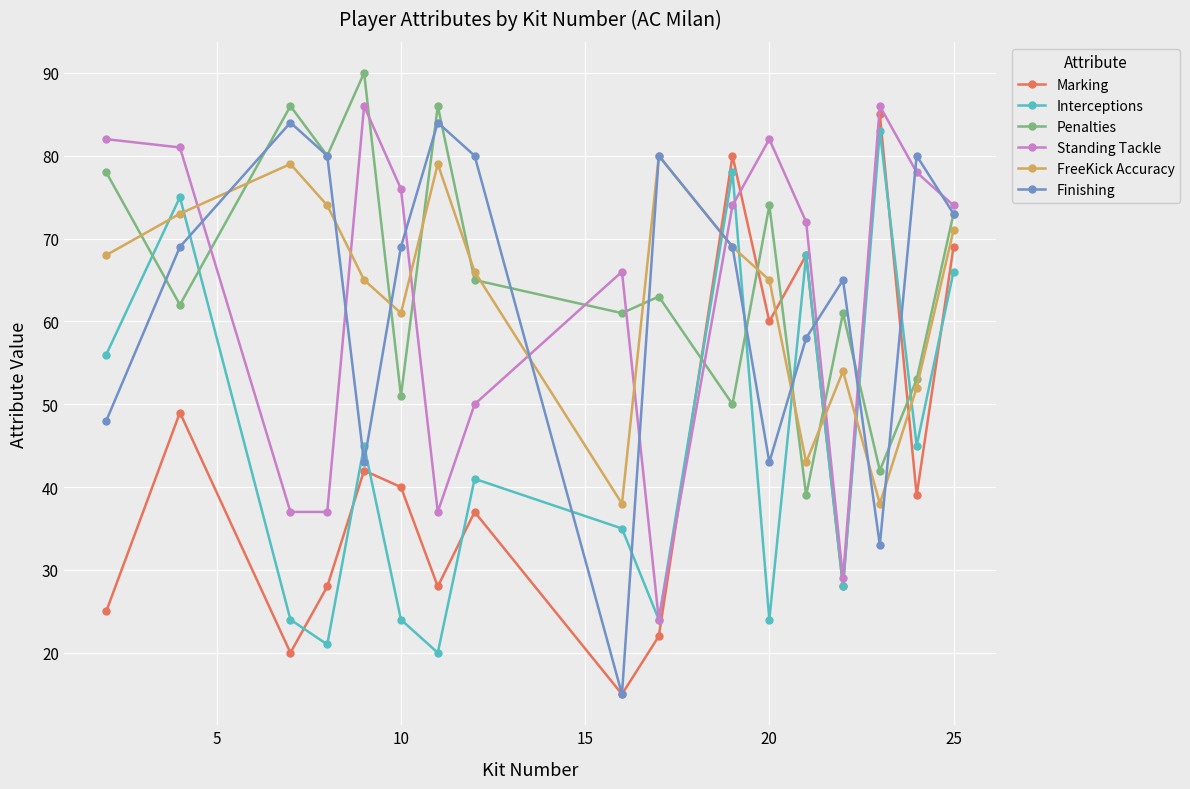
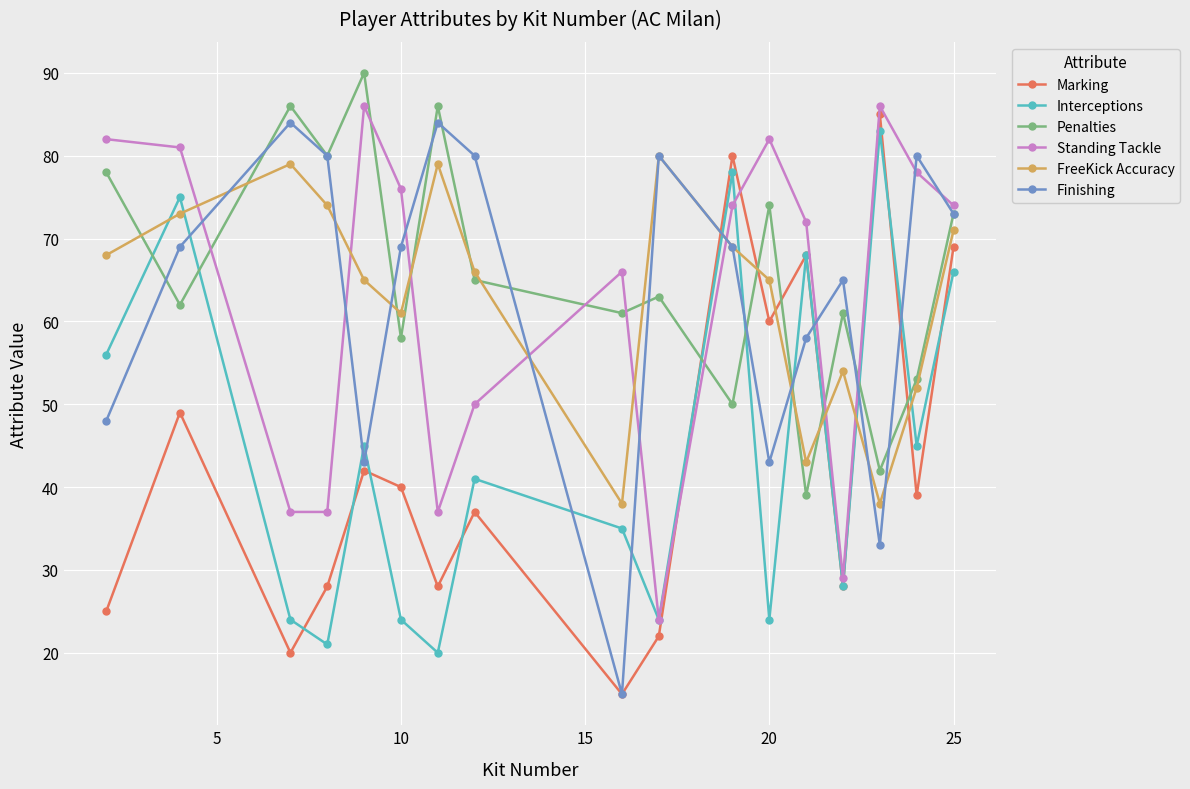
  {
    "Penalties": {
-     "10": 51,
+     "10": 58,
      "20": 74
    },
    "Standing Tackle": {
      "10": 76,
      "20": 82,
      "25": 74
    }
  }
